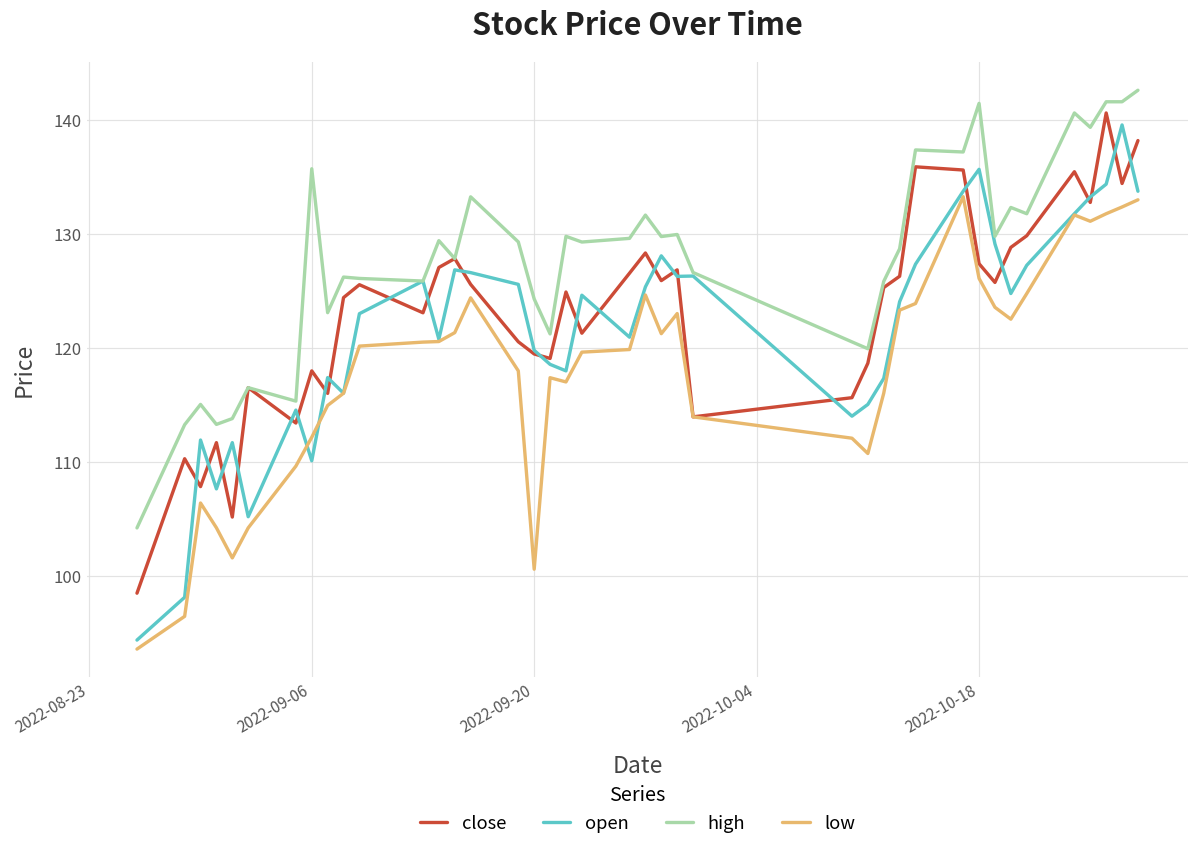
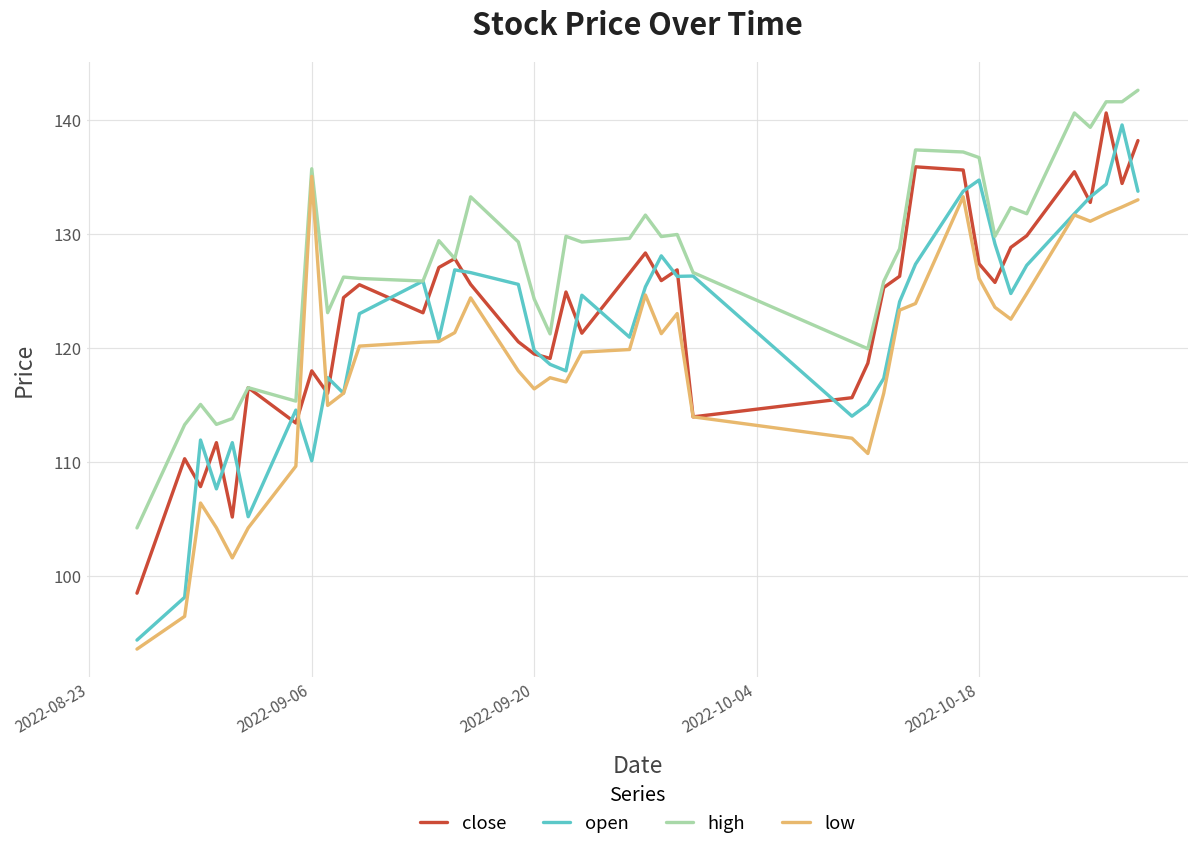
  {
    "close": {
      "2022-09-06": 118.0,
      "2022-09-20": 119.5,
      "2022-10-18": 127.4
    },
    "open": {
      "2022-09-06": 110.1,
      "2022-09-20": 119.8,
-     "2022-10-18": 135.7
+     "2022-10-18": 134.7
    },
    "high": {
      "2022-09-06": 135.7,
      "2022-09-20": 124.3,
-     "2022-10-18": 141.4
+     "2022-10-18": 136.7
    },
    "low": {
-     "2022-09-06": 112.2,
-     "2022-09-20": 100.6,
+     "2022-09-06": 135.0,
+     "2022-09-20": 116.4,
      "2022-10-18": 126.1
    }
  }
